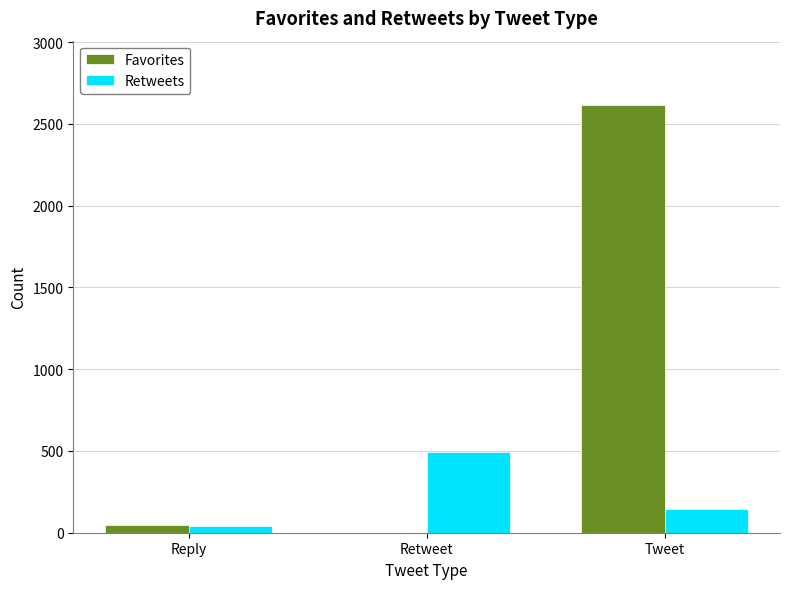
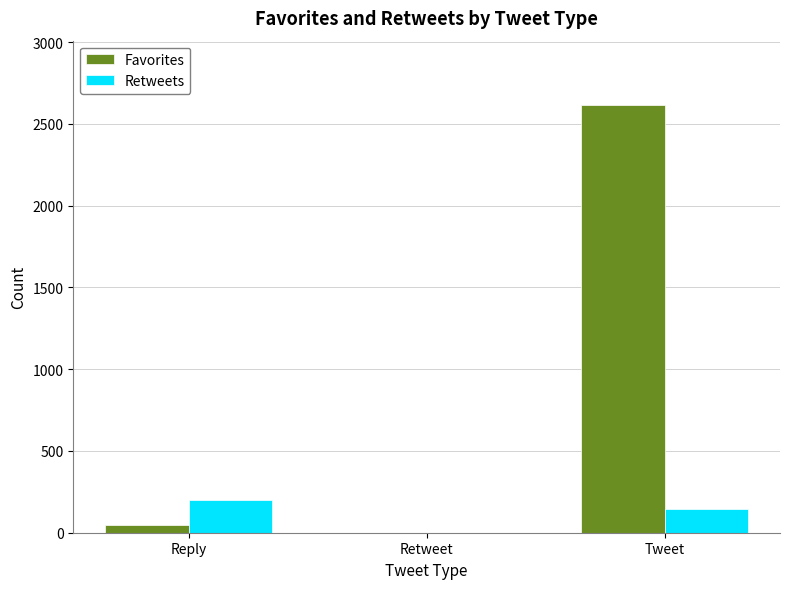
  {
    "Favorites": {
      "Reply": 50,
      "Retweet": 0,
      "Tweet": 2620
    },
    "Retweets": {
-     "Reply": 40,
-     "Retweet": 500,
+     "Reply": 200,
+     "Retweet": 0,
      "Tweet": 140
    }
  }
